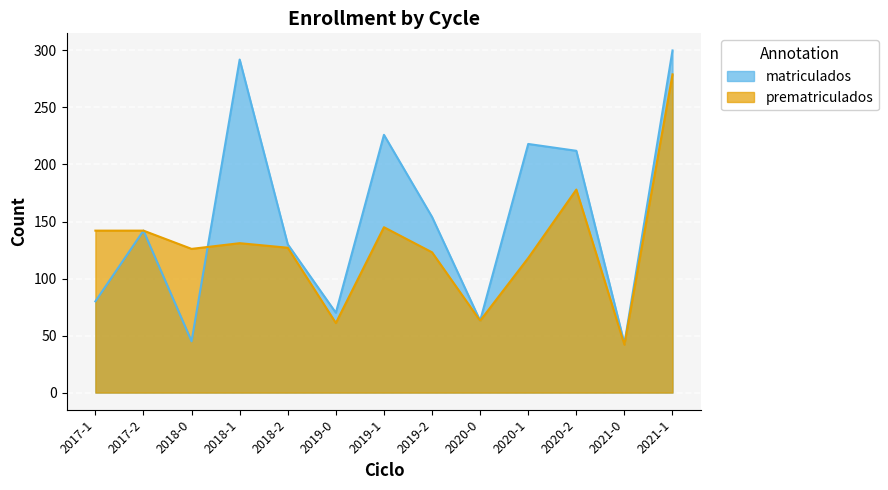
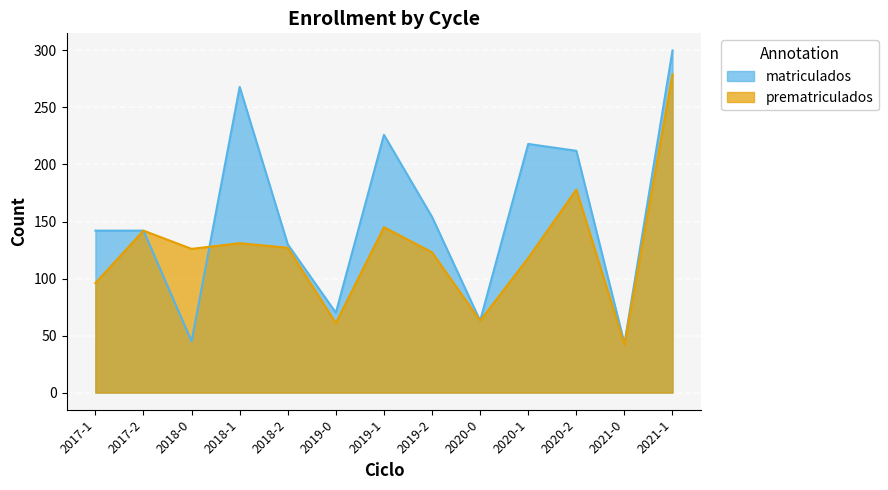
  {
    "matriculados": {
-     "2017-1": 80,
+     "2017-1": 142,
      "2018-0": 45,
-     "2018-1": 292,
+     "2018-1": 268,
      "2018-2": 130,
      "2019-0": 70,
      "2019-1": 226,
      "2019-2": 154,
      "2020-1": 218,
      "2020-2": 212,
      "2021-1": 300
    },
    "prematriculados": {
-     "2017-1": 142,
+     "2017-1": 96,
      "2018-0": 126,
      "2018-1": 131,
      "2018-2": 127,
      "2019-0": 61,
      "2019-1": 145,
      "2019-2": 123,
      "2020-1": 118,
      "2020-2": 178,
      "2021-1": 279
    }
  }
